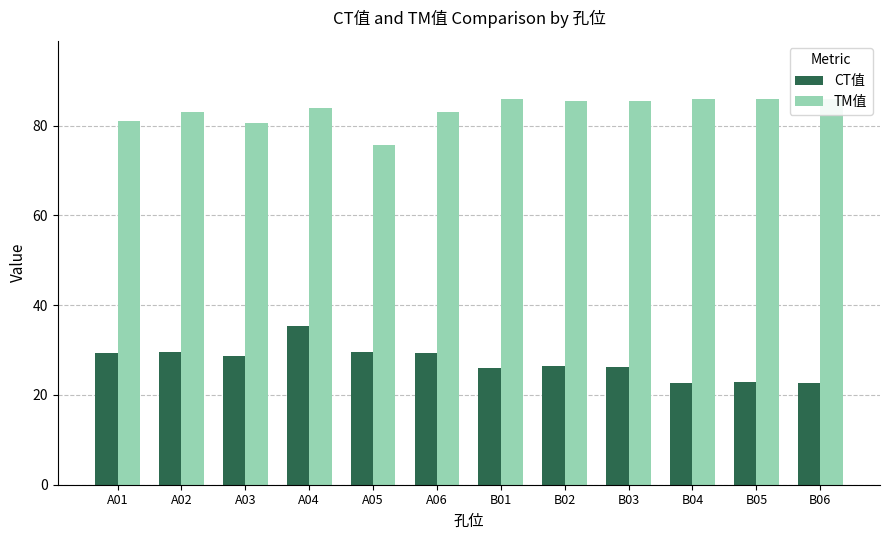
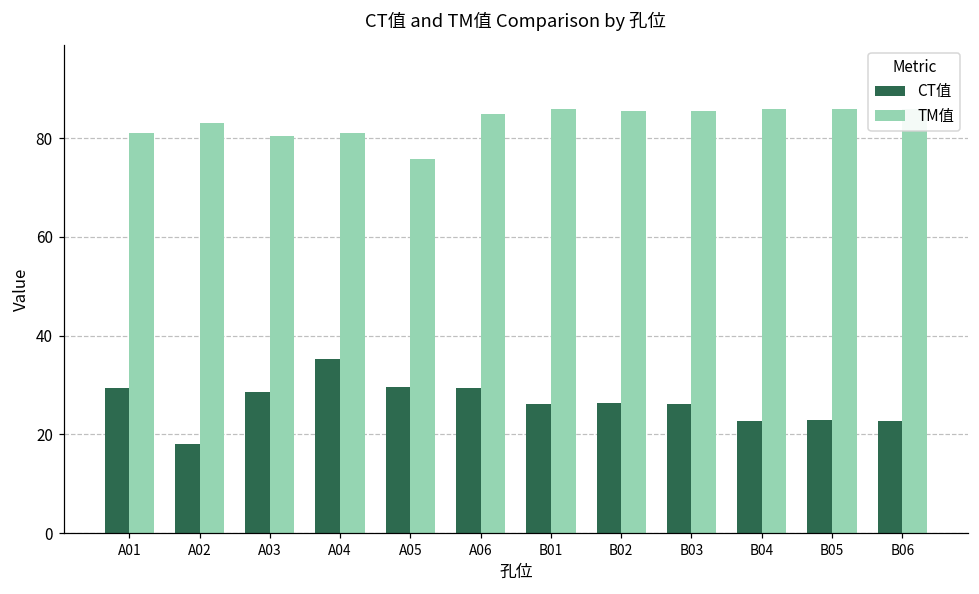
  {
    "CT值": {
      "A01": 29,
-     "A02": 30,
+     "A02": 18,
      "A03": 29,
      "A04": 35,
      "A05": 30,
      "A06": 29,
      "B01": 26,
      "B02": 26,
      "B03": 26,
      "B04": 23,
      "B05": 23,
      "B06": 23
    },
    "TM值": {
      "A01": 81,
      "A02": 83,
      "A03": 81,
-     "A04": 84,
+     "A04": 81,
      "A05": 76,
-     "A06": 83,
+     "A06": 85,
      "B01": 86,
      "B02": 86,
      "B03": 86,
      "B04": 86,
      "B05": 86
    }
  }
